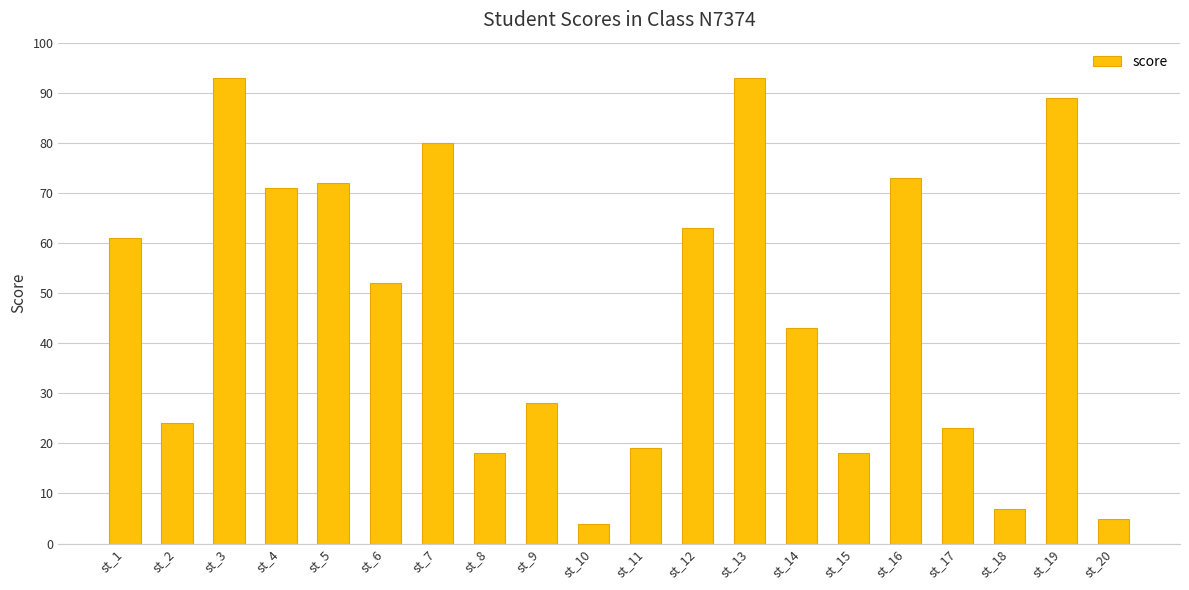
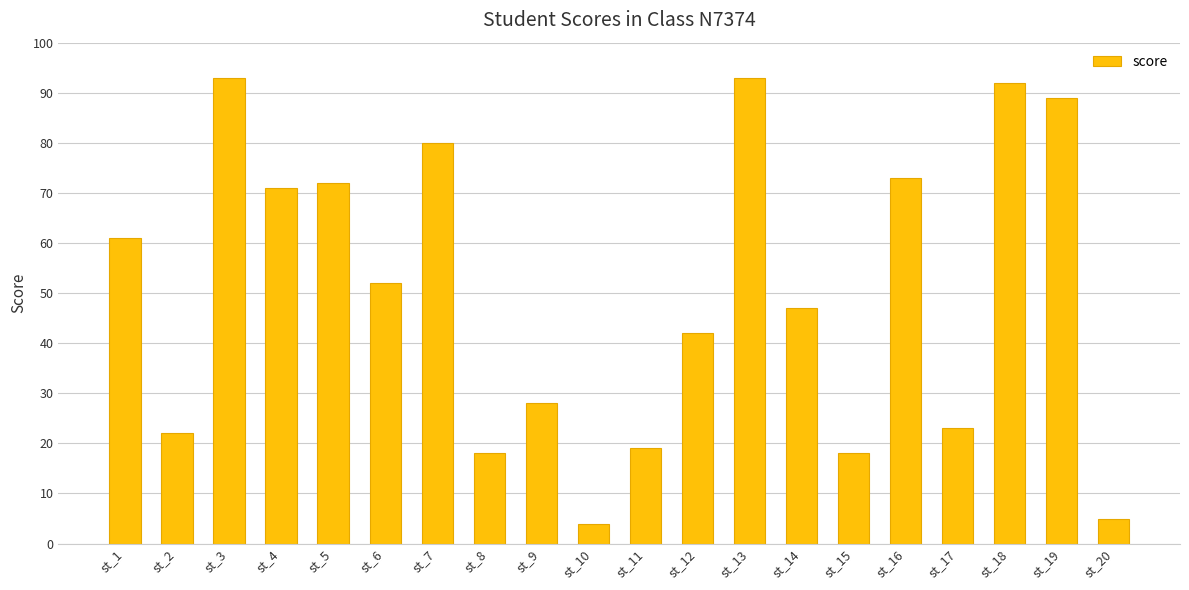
  {
    "st_1": 61,
-   "st_2": 24,
+   "st_2": 22,
    "st_3": 93,
    "st_4": 71,
    "st_5": 72,
    "st_6": 52,
    "st_7": 80,
    "st_8": 18,
    "st_9": 28,
    "st_10": 4,
    "st_11": 19,
-   "st_12": 63,
+   "st_12": 42,
    "st_13": 93,
-   "st_14": 43,
+   "st_14": 47,
    "st_15": 18,
    "st_16": 73,
    "st_17": 23,
-   "st_18": 7,
+   "st_18": 92,
    "st_19": 89,
    "st_20": 5
  }
